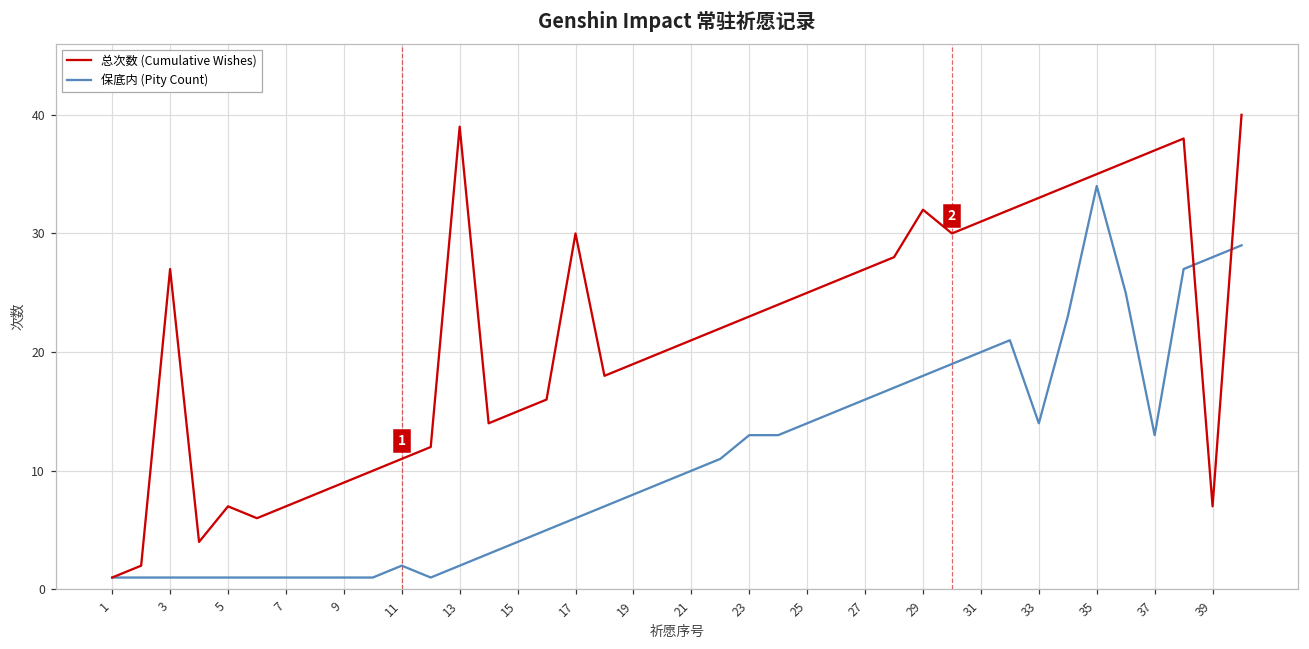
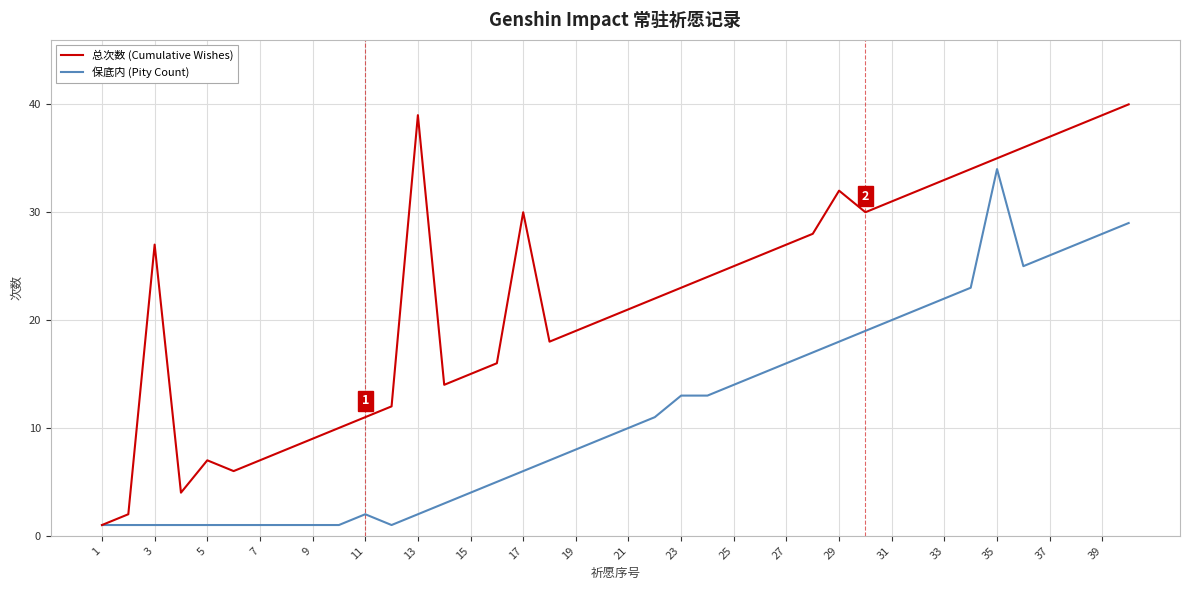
  {
    "总次数 (Cumulative Wishes)": {
      "3": 27,
      "5": 7,
      "7": 7,
      "9": 9,
      "13": 39,
      "15": 15,
      "17": 30,
      "19": 19,
      "21": 21,
      "23": 23,
      "25": 25,
      "27": 27,
      "29": 32,
      "31": 31,
      "33": 33,
      "35": 35,
      "37": 37,
-     "39": 7
+     "39": 39
    },
    "保底内 (Pity Count)": {
      "3": 1,
      "5": 1,
      "7": 1,
      "9": 1,
      "11": 2,
      "13": 2,
      "15": 4,
      "17": 6,
      "19": 8,
      "21": 10,
      "23": 13,
      "25": 14,
      "27": 16,
      "29": 18,
      "31": 20,
-     "33": 14,
+     "33": 22,
      "35": 34,
-     "37": 13,
+     "37": 26,
      "39": 28
    }
  }
